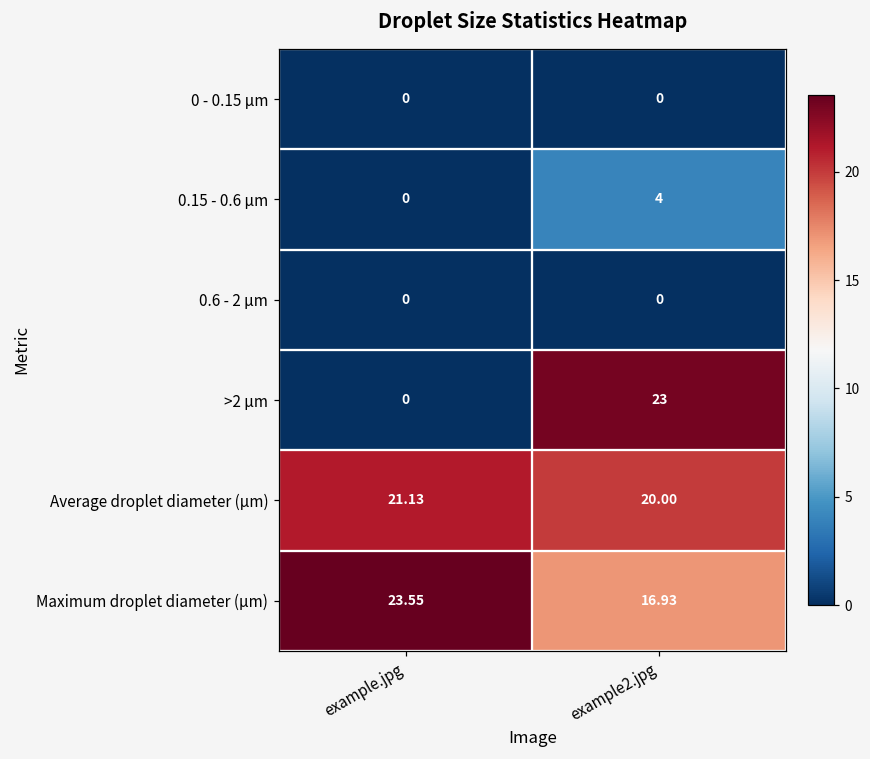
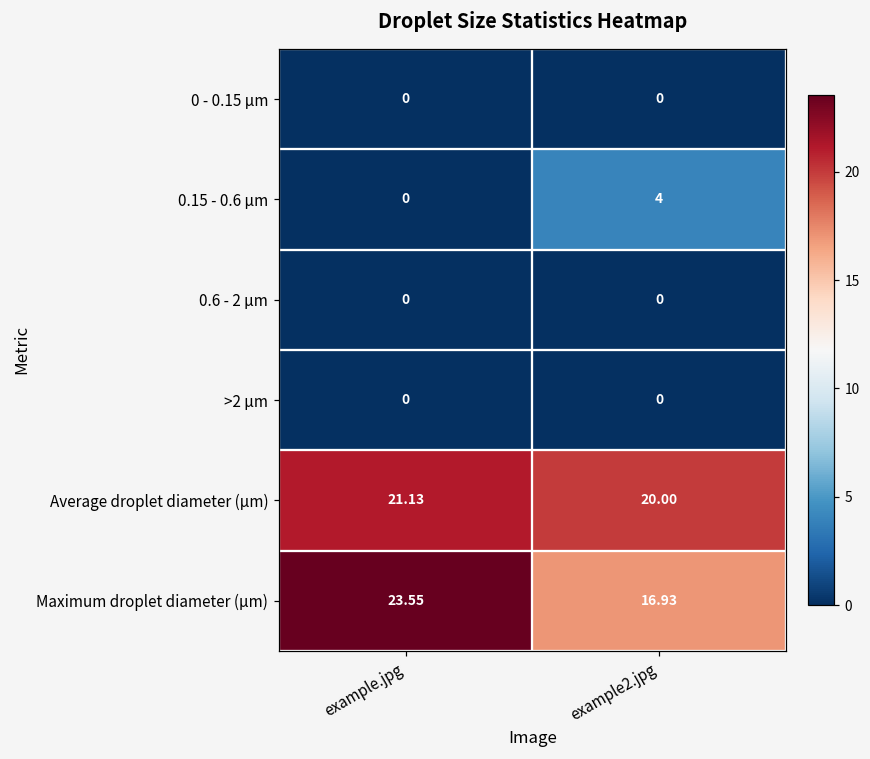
  {
    "0 - 0.15 µm": {
      "example.jpg": 0,
      "example2.jpg": 0
    },
    "0.15 - 0.6 µm": {
      "example.jpg": 0,
      "example2.jpg": 4
    },
    "0.6 - 2 µm": {
      "example.jpg": 0,
      "example2.jpg": 0
    },
    ">2 µm": {
      "example.jpg": 0,
-     "example2.jpg": 23
+     "example2.jpg": 0
    },
    "Average droplet diameter (µm)": {
      "example.jpg": 21.13,
      "example2.jpg": 20.00
    },
    "Maximum droplet diameter (µm)": {
      "example.jpg": 23.55,
      "example2.jpg": 16.93
    }
  }
